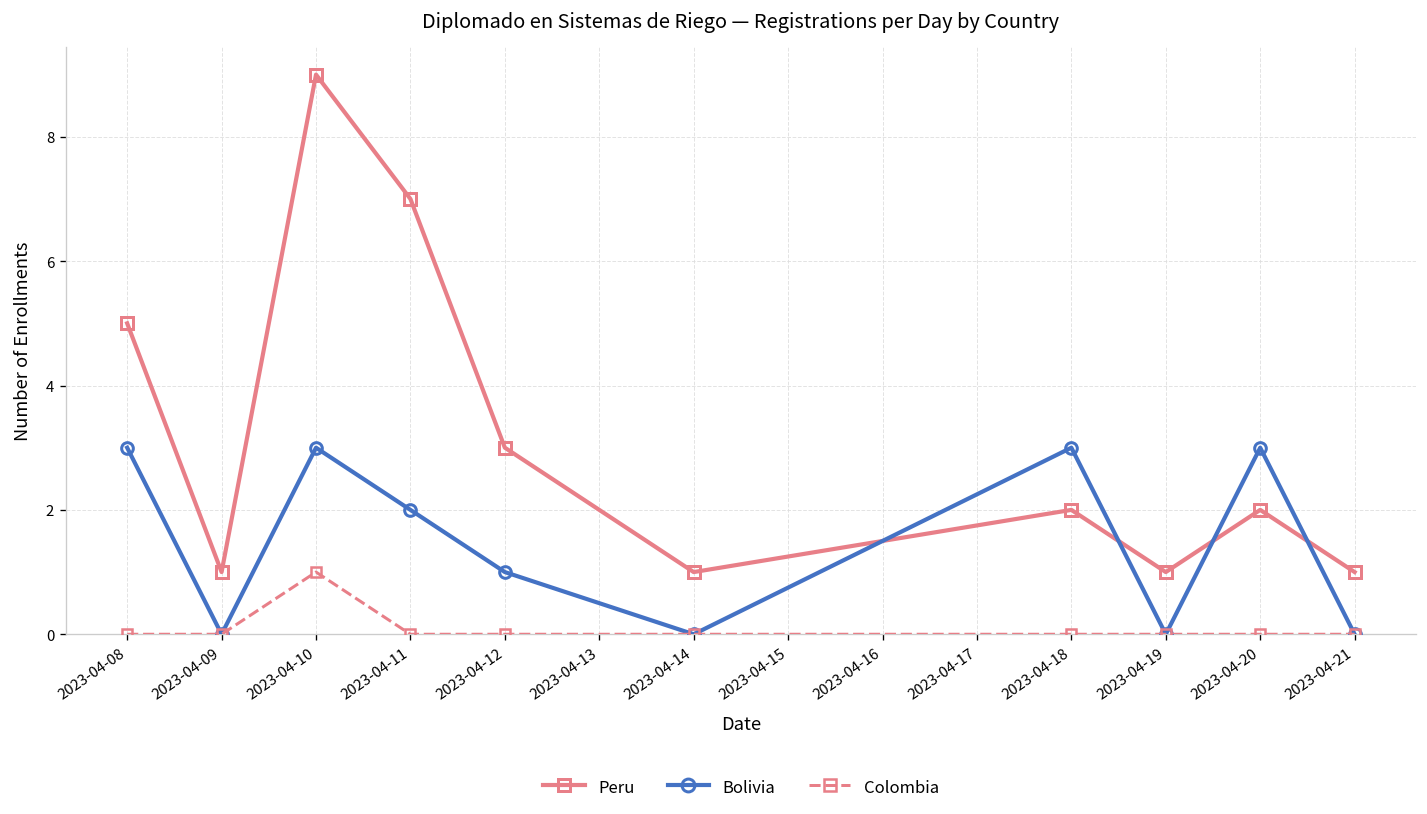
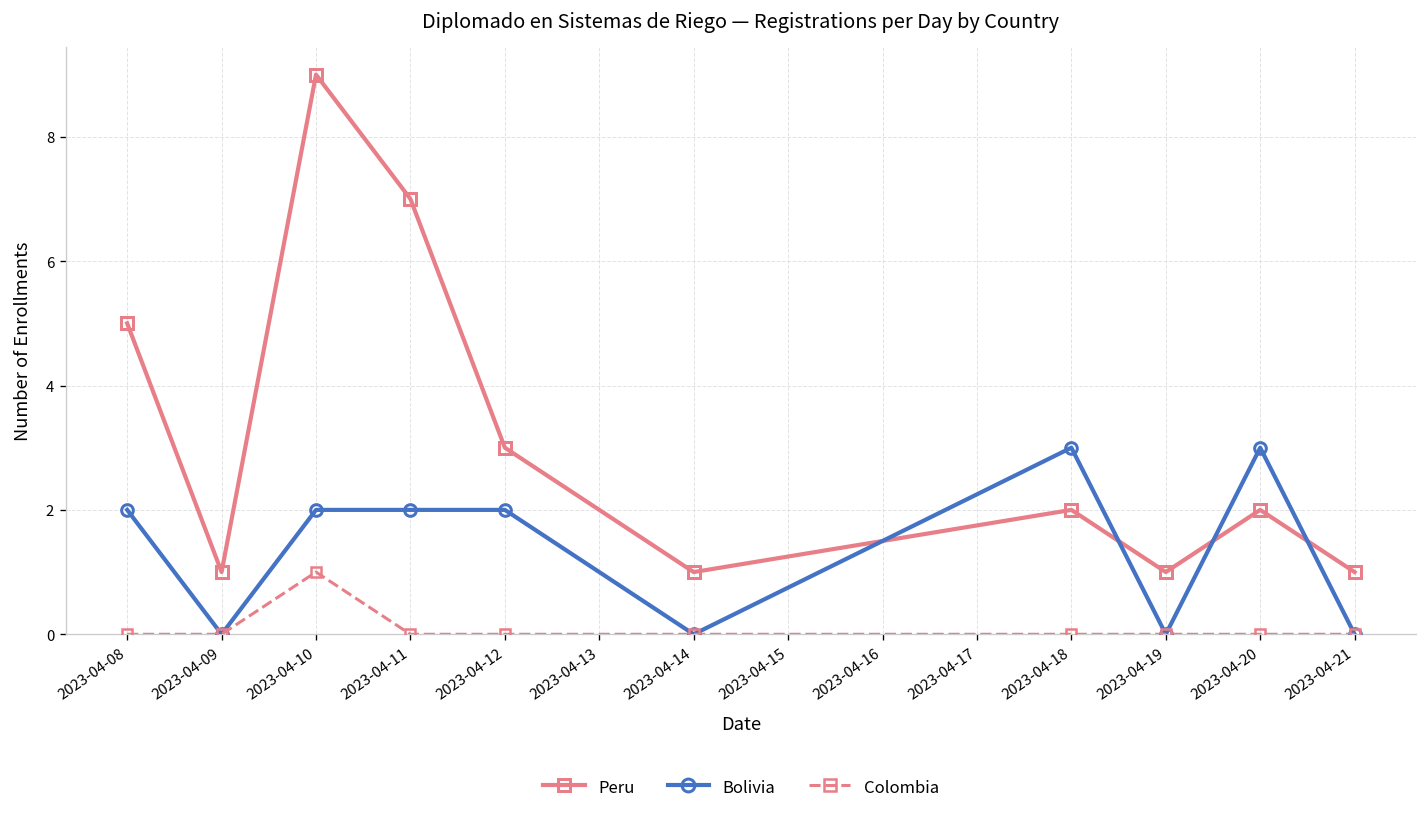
  {
    "Bolivia": {
-     "2023-04-08": 3,
-     "2023-04-10": 3,
+     "2023-04-08": 2,
+     "2023-04-10": 2,
      "2023-04-11": 2,
-     "2023-04-12": 1,
+     "2023-04-12": 2,
      "2023-04-18": 3,
      "2023-04-20": 3
    }
  }
